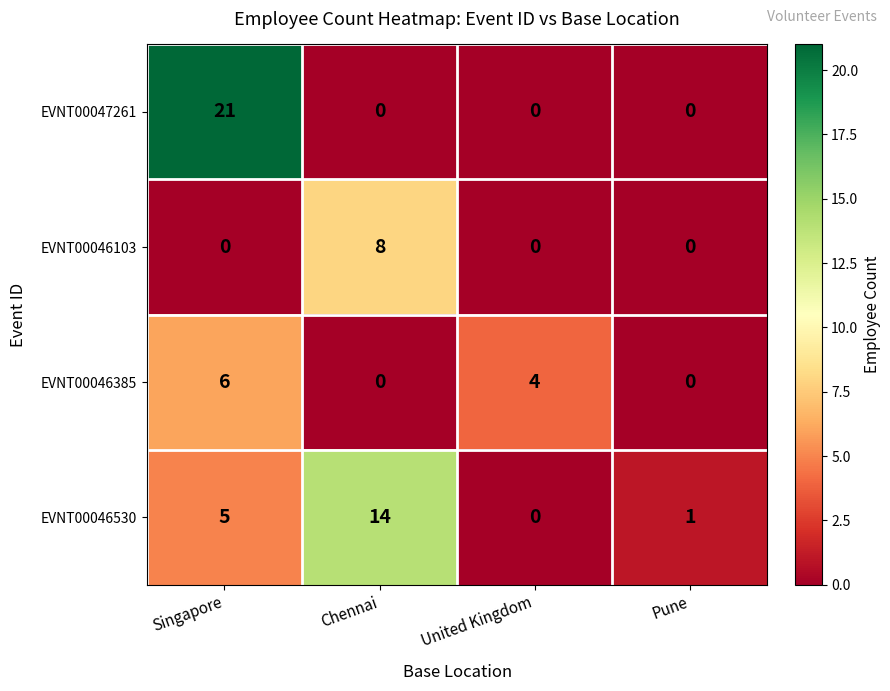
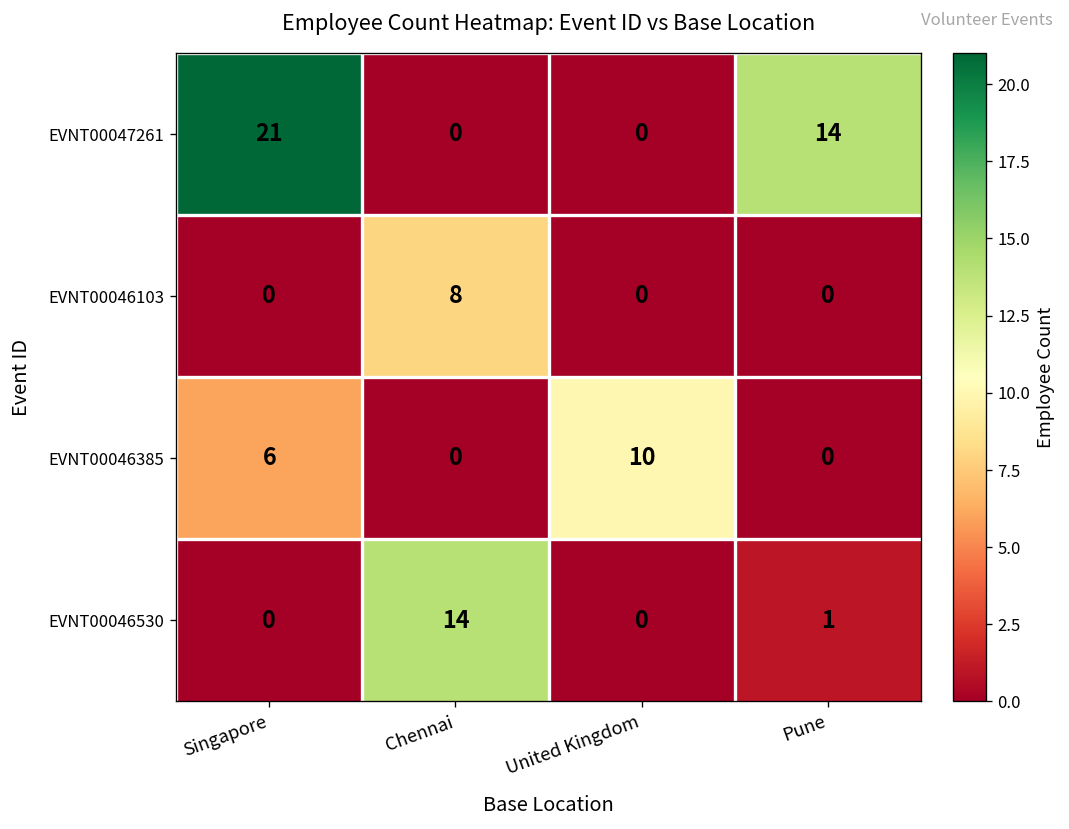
  {
    "EVNT00047261": {
      "Singapore": 21,
      "Chennai": 0,
      "United Kingdom": 0,
-     "Pune": 0
+     "Pune": 14
    },
    "EVNT00046103": {
      "Singapore": 0,
      "Chennai": 8,
      "United Kingdom": 0,
      "Pune": 0
    },
    "EVNT00046385": {
      "Singapore": 6,
      "Chennai": 0,
-     "United Kingdom": 4,
+     "United Kingdom": 10,
      "Pune": 0
    },
    "EVNT00046530": {
-     "Singapore": 5,
+     "Singapore": 0,
      "Chennai": 14,
      "United Kingdom": 0,
      "Pune": 1
    }
  }
